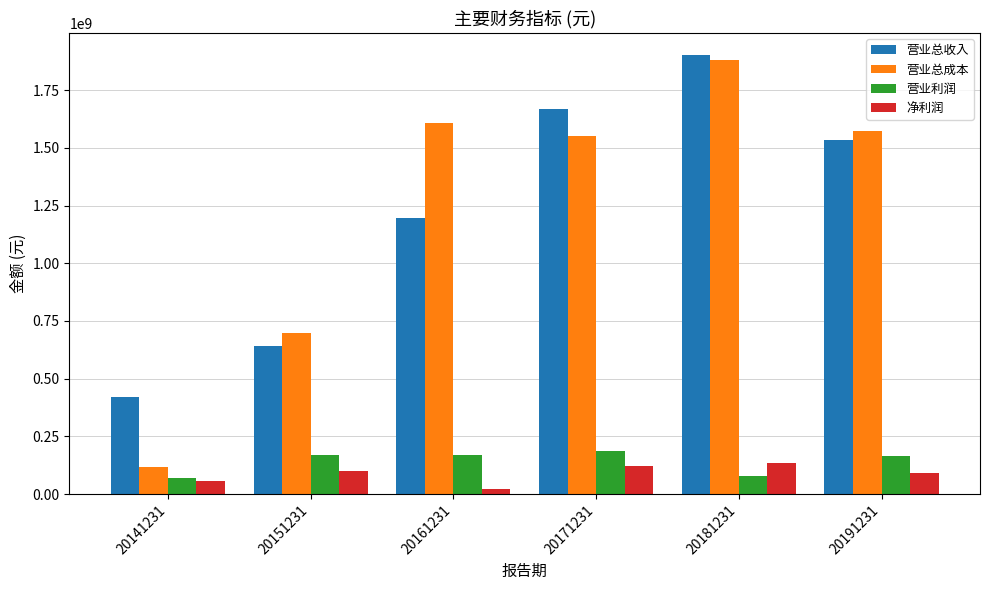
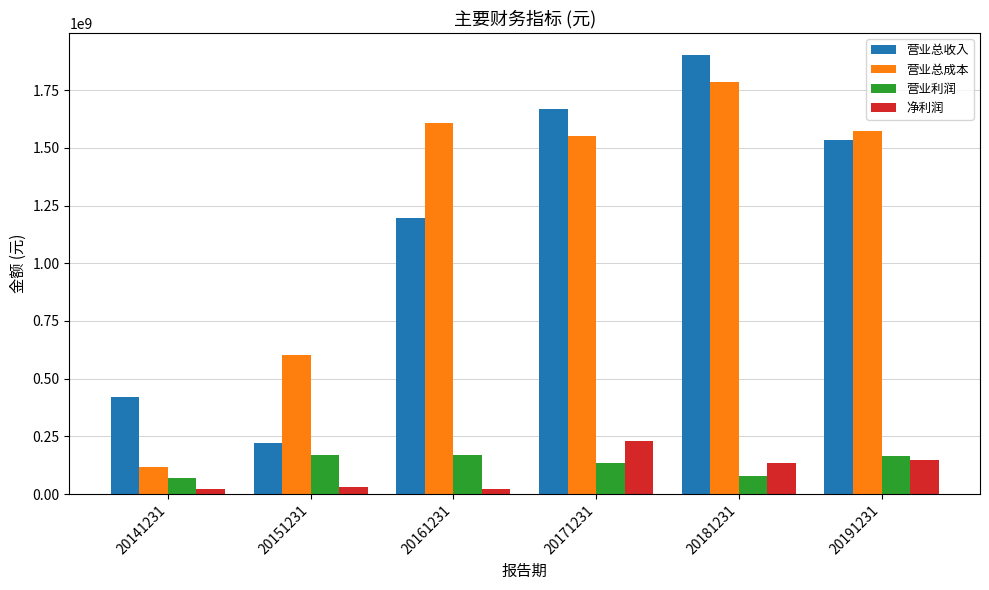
  {
    "营业总收入": {
      "20141231": 420000000,
-     "20151231": 640000000,
+     "20151231": 220000000,
      "20161231": 1200000000,
      "20171231": 1670000000,
      "20181231": 1900000000,
      "20191231": 1530000000
    },
    "营业总成本": {
      "20141231": 120000000,
-     "20151231": 700000000,
+     "20151231": 600000000,
      "20161231": 1610000000,
      "20171231": 1550000000,
-     "20181231": 1880000000,
+     "20181231": 1780000000,
      "20191231": 1570000000
    },
    "营业利润": {
      "20141231": 70000000,
      "20151231": 170000000,
      "20161231": 170000000,
-     "20171231": 190000000,
+     "20171231": 130000000,
      "20181231": 80000000,
      "20191231": 160000000
    },
    "净利润": {
-     "20141231": 60000000,
-     "20151231": 100000000,
+     "20141231": 20000000,
+     "20151231": 30000000,
      "20161231": 20000000,
-     "20171231": 120000000,
+     "20171231": 230000000,
      "20181231": 140000000,
-     "20191231": 90000000
+     "20191231": 150000000
    }
  }
